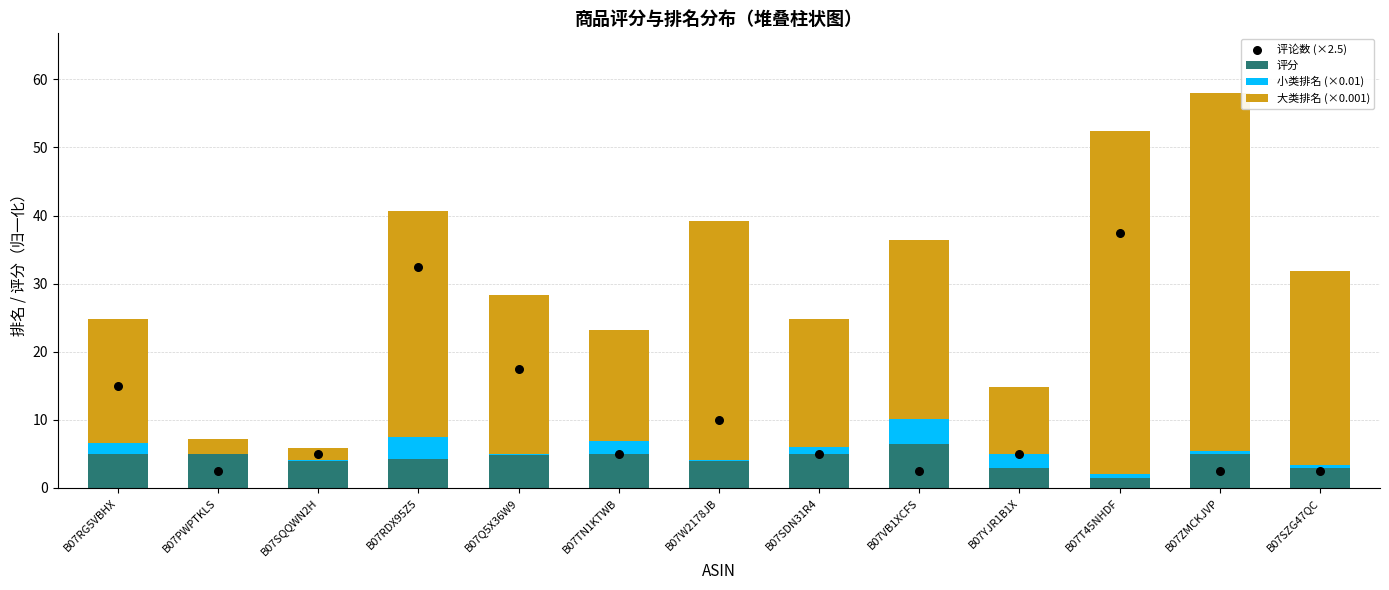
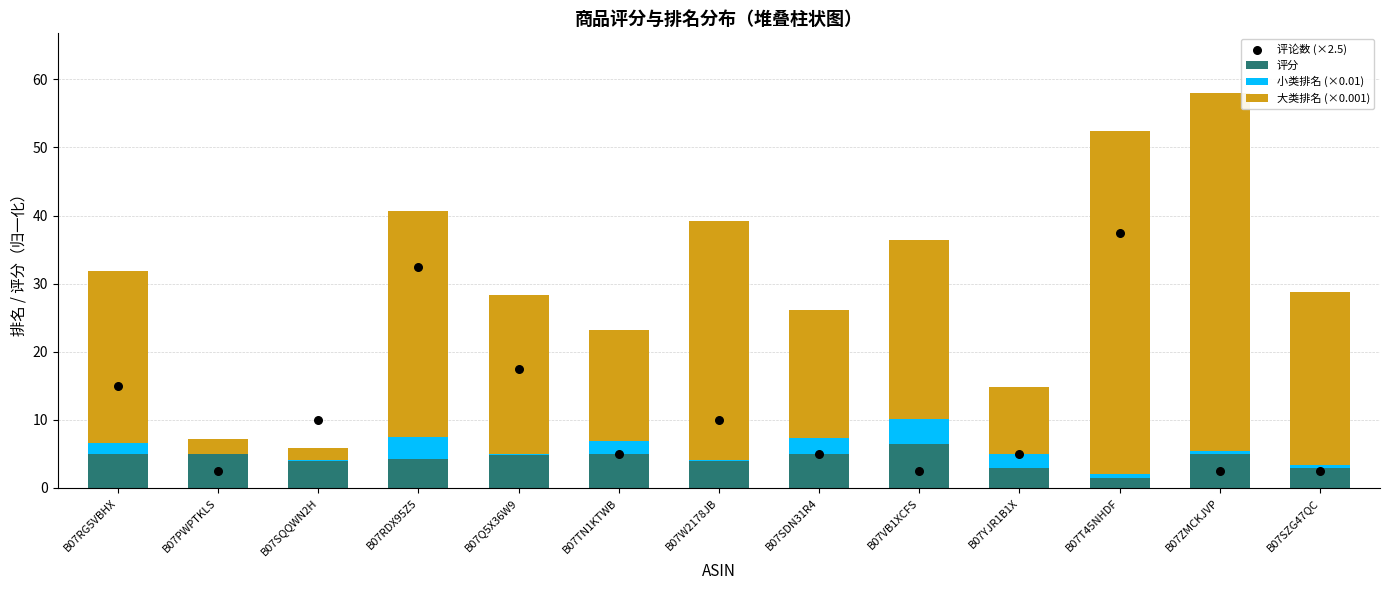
  {
    "评分": {
      "B07RG5VBHX": 5,
      "B07PWPTKLS": 5,
      "B07SQQWN2H": 4,
      "B07RDX95Z5": 4,
      "B07Q5X36W9": 5,
      "B07TN1KTWB": 5,
      "B07W2178JB": 4,
      "B07SDN31R4": 5,
      "B07VB1XCFS": 7,
      "B07YJR1B1X": 3,
      "B07T45NHDF": 1,
      "B07ZMCKJVP": 5,
      "B07SZG47QC": 3
    },
    "评论数 (×2.5)": {
-     "B07SQQWN2H": 5
+     "B07SQQWN2H": 10
    },
    "小类排名 (×0.01)": {
      "B07RG5VBHX": 2,
      "B07RDX95Z5": 3,
      "B07TN1KTWB": 2,
-     "B07SDN31R4": 1,
+     "B07SDN31R4": 2,
      "B07VB1XCFS": 4,
      "B07YJR1B1X": 2,
      "B07T45NHDF": 1,
      "B07ZMCKJVP": 0,
      "B07SZG47QC": 0
    },
    "大类排名 (×0.001)": {
-     "B07RG5VBHX": 18,
+     "B07RG5VBHX": 25,
      "B07PWPTKLS": 2,
      "B07SQQWN2H": 2,
      "B07RDX95Z5": 33,
      "B07Q5X36W9": 23,
      "B07TN1KTWB": 16,
      "B07W2178JB": 35,
      "B07SDN31R4": 19,
      "B07VB1XCFS": 26,
      "B07YJR1B1X": 10,
      "B07T45NHDF": 50,
      "B07ZMCKJVP": 53,
-     "B07SZG47QC": 28
+     "B07SZG47QC": 25
    }
  }
